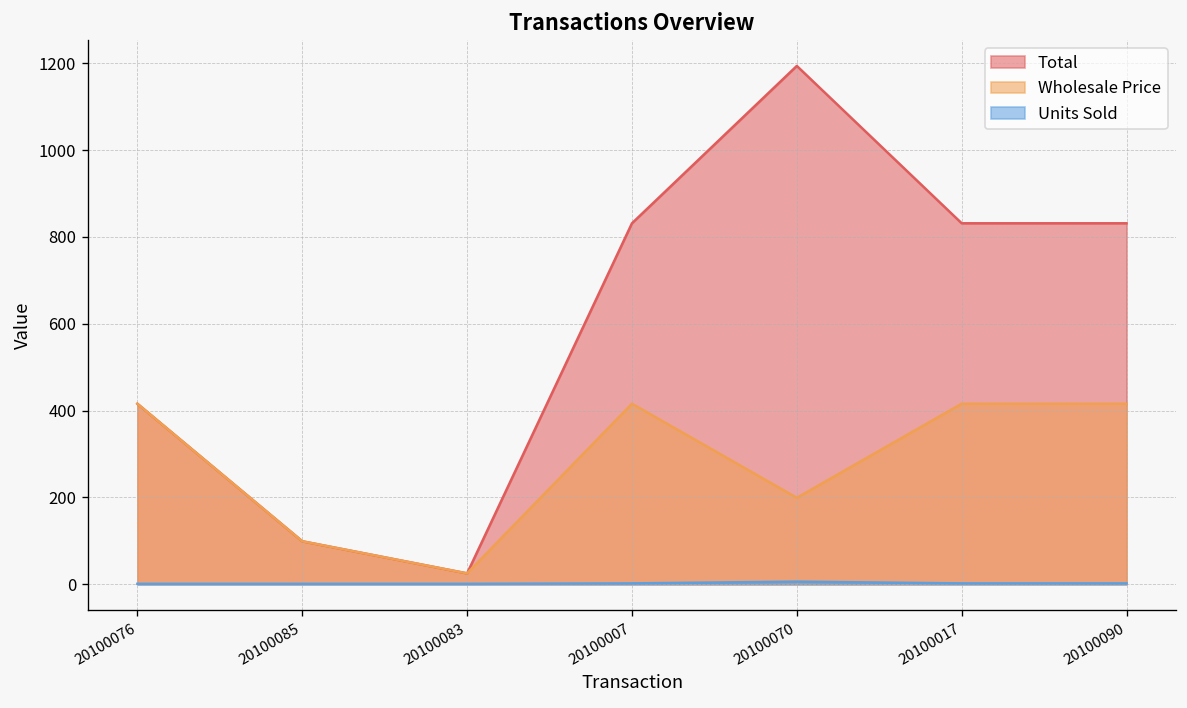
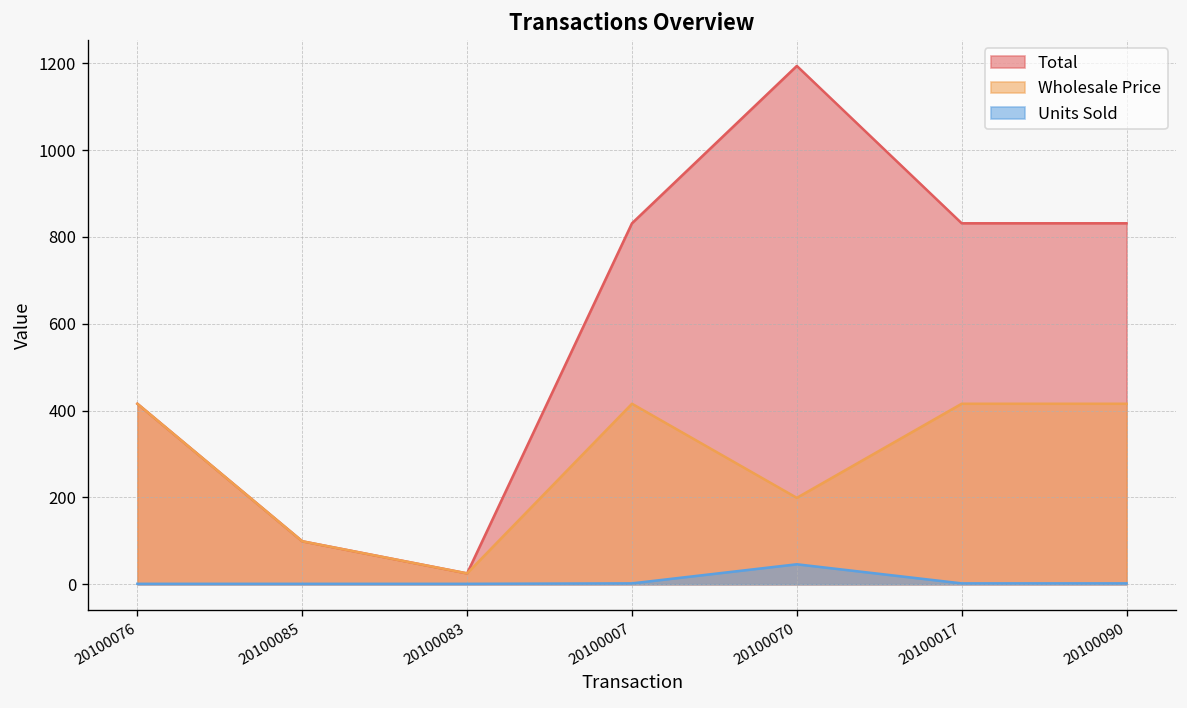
  {
    "Units Sold": {
      "20100076": 0,
      "20100085": 0,
      "20100083": 0,
      "20100007": 0,
-     "20100070": 10,
+     "20100070": 50,
      "20100017": 0,
      "20100090": 0
    }
  }
